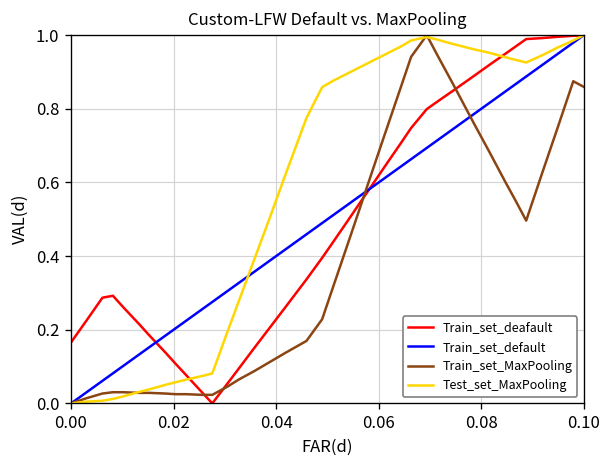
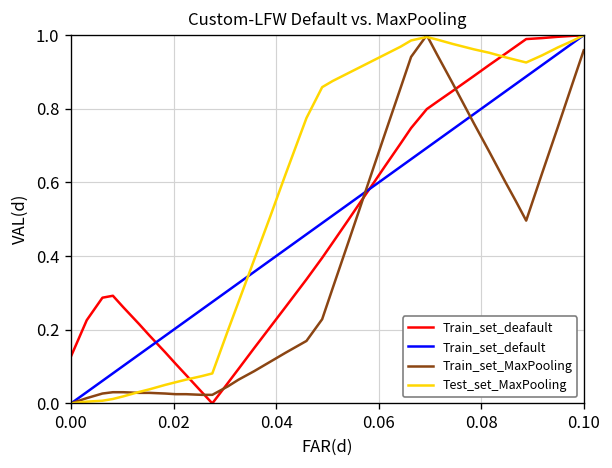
  {
    "Train_set_deafault": {
-     "0.00": 0.17
+     "0.00": 0.13
    },
    "Train_set_MaxPooling": {
-     "0.10": 0.86
+     "0.10": 0.96
    }
  }
